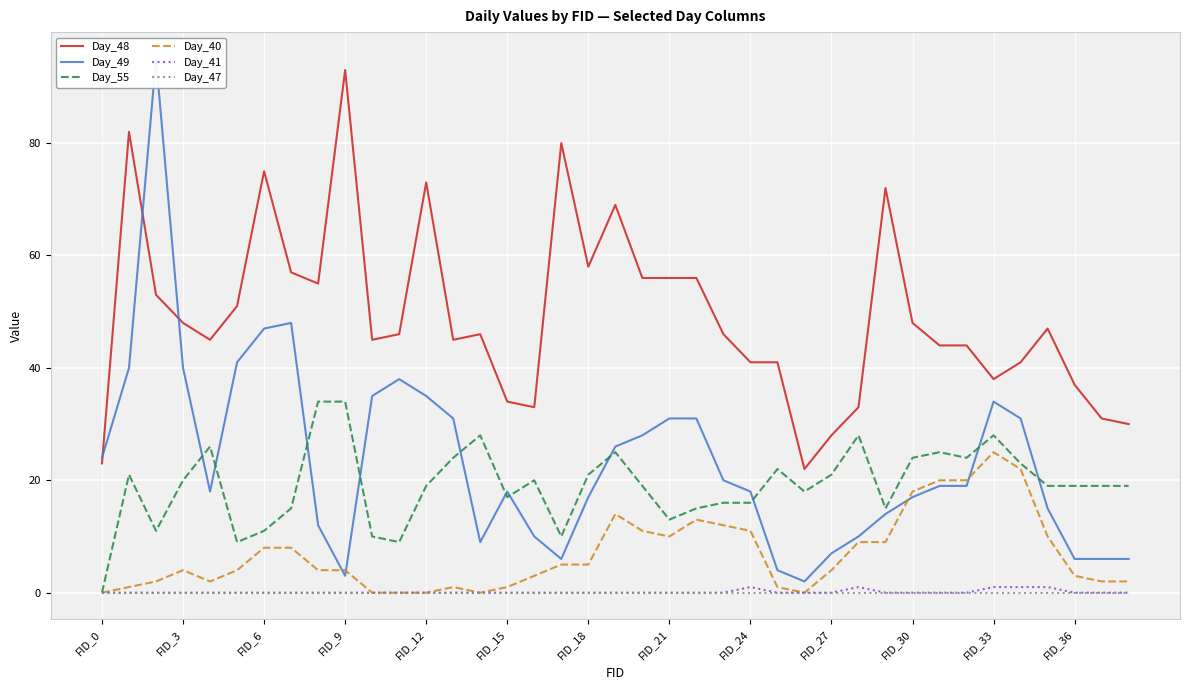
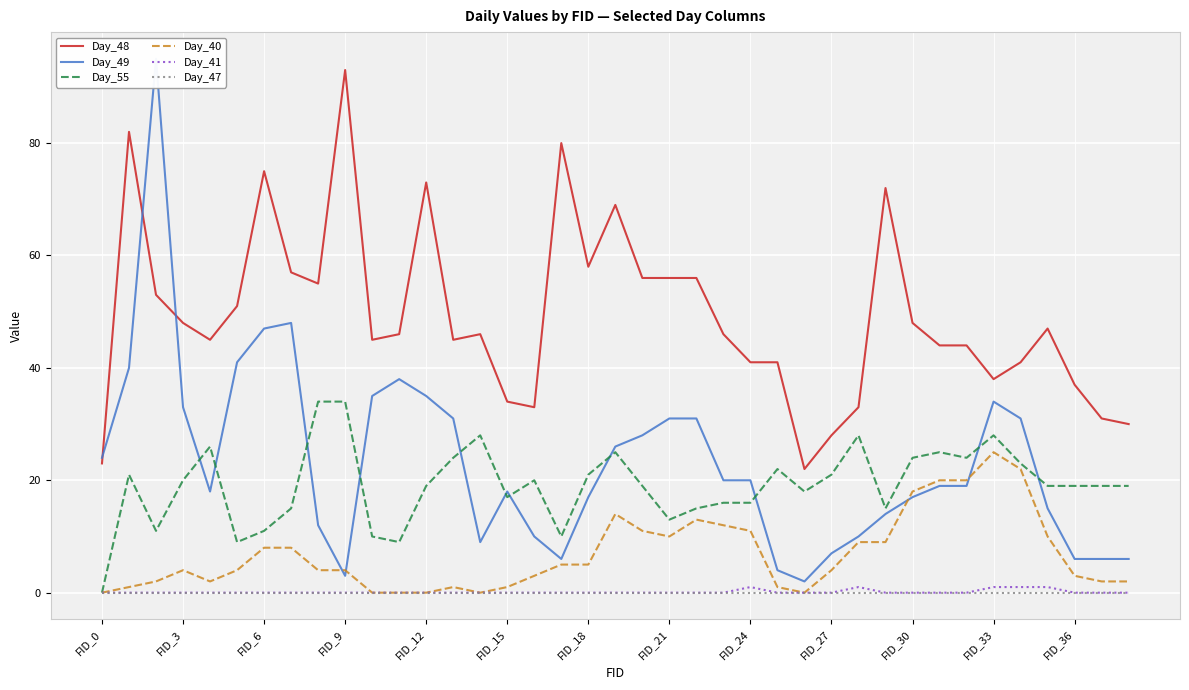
  {
    "Day_48": {
      "FID_0": 23,
      "FID_3": 48,
      "FID_6": 75,
      "FID_9": 93,
      "FID_12": 73,
      "FID_15": 34,
      "FID_18": 58,
      "FID_21": 56,
      "FID_24": 41,
      "FID_27": 28,
      "FID_30": 48,
      "FID_33": 38,
      "FID_36": 37
    },
    "Day_49": {
      "FID_0": 24,
-     "FID_3": 40,
+     "FID_3": 33,
      "FID_6": 47,
      "FID_9": 3,
      "FID_12": 35,
      "FID_15": 18,
      "FID_18": 17,
      "FID_21": 31,
-     "FID_24": 18,
+     "FID_24": 20,
      "FID_27": 7,
      "FID_30": 17,
      "FID_33": 34,
      "FID_36": 6
    },
    "Day_55": {
      "FID_3": 20,
      "FID_6": 11,
      "FID_9": 34,
      "FID_12": 19,
      "FID_15": 17,
      "FID_18": 21,
      "FID_21": 13,
      "FID_24": 16,
      "FID_27": 21,
      "FID_30": 24,
      "FID_33": 28,
      "FID_36": 19
    },
    "Day_40": {
      "FID_3": 4,
      "FID_6": 8,
      "FID_9": 4,
      "FID_15": 1,
      "FID_18": 5,
      "FID_21": 10,
      "FID_24": 11,
      "FID_27": 4,
      "FID_30": 18,
      "FID_33": 25,
      "FID_36": 3
    },
    "Day_41": {
      "FID_24": 1,
      "FID_33": 1
    },
    "Day_47": {
      "FID_24": 0,
      "FID_33": 0
    }
  }
